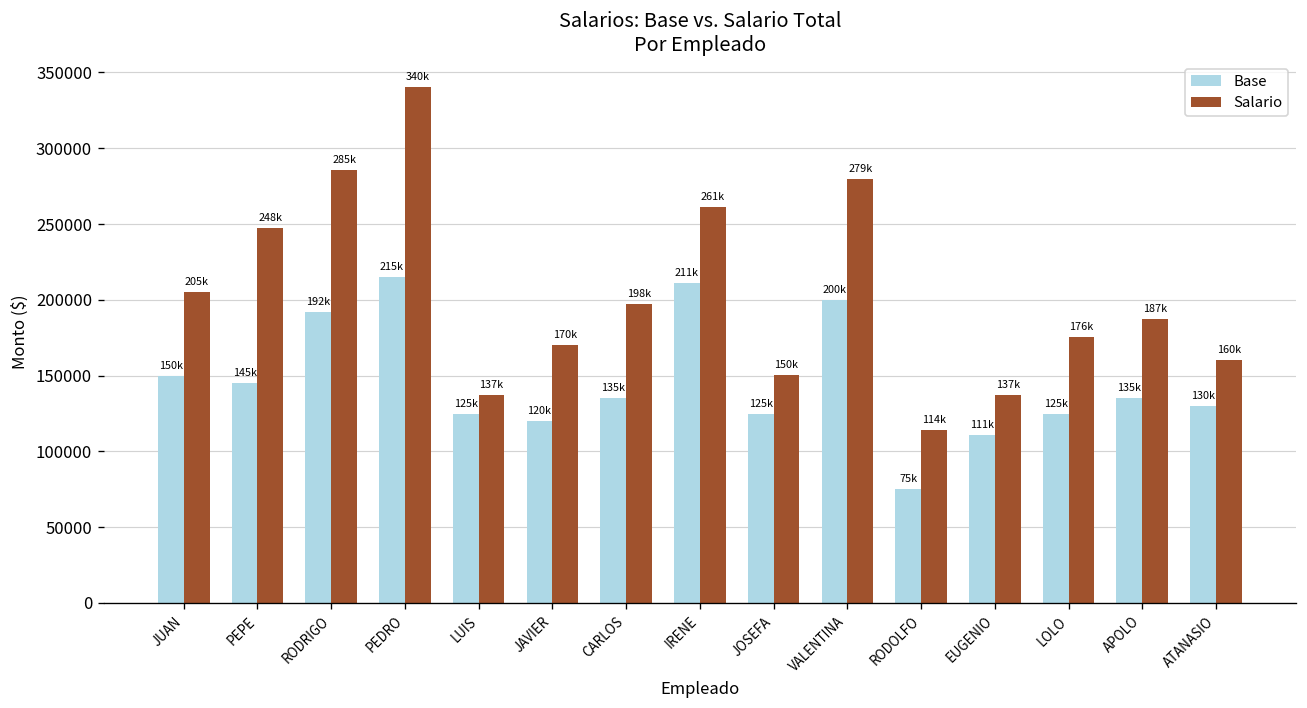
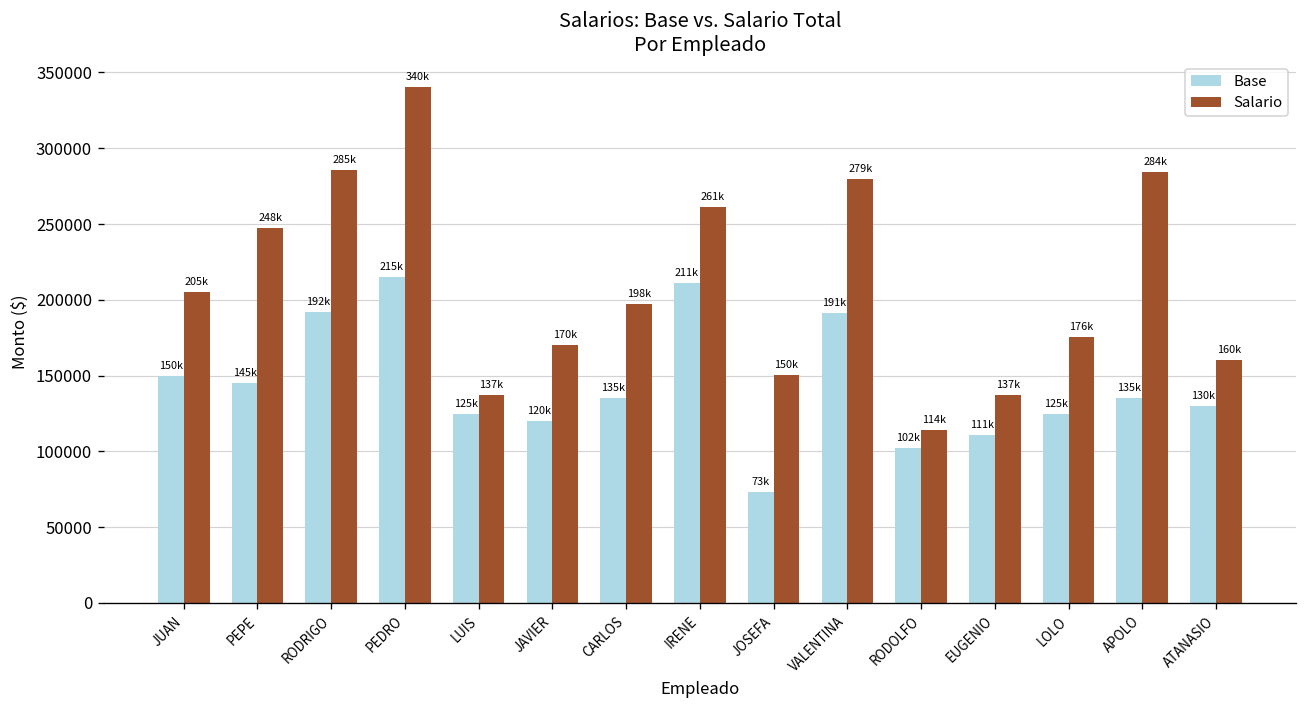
  {
    "Base": {
      "JUAN": "150k",
      "PEPE": "145k",
      "RODRIGO": "192k",
      "PEDRO": "215k",
      "LUIS": "125k",
      "JAVIER": "120k",
      "CARLOS": "135k",
      "IRENE": "211k",
-     "JOSEFA": "125k",
-     "VALENTINA": "200k",
-     "RODOLFO": "75k",
+     "JOSEFA": "73k",
+     "VALENTINA": "191k",
+     "RODOLFO": "102k",
      "EUGENIO": "111k",
      "LOLO": "125k",
      "APOLO": "135k",
      "ATANASIO": "130k"
    },
    "Salario": {
      "JUAN": "205k",
      "PEPE": "248k",
      "RODRIGO": "285k",
      "PEDRO": "340k",
      "LUIS": "137k",
      "JAVIER": "170k",
      "CARLOS": "198k",
      "IRENE": "261k",
      "JOSEFA": "150k",
      "VALENTINA": "279k",
      "RODOLFO": "114k",
      "EUGENIO": "137k",
      "LOLO": "176k",
-     "APOLO": "187k",
+     "APOLO": "284k",
      "ATANASIO": "160k"
    }
  }
